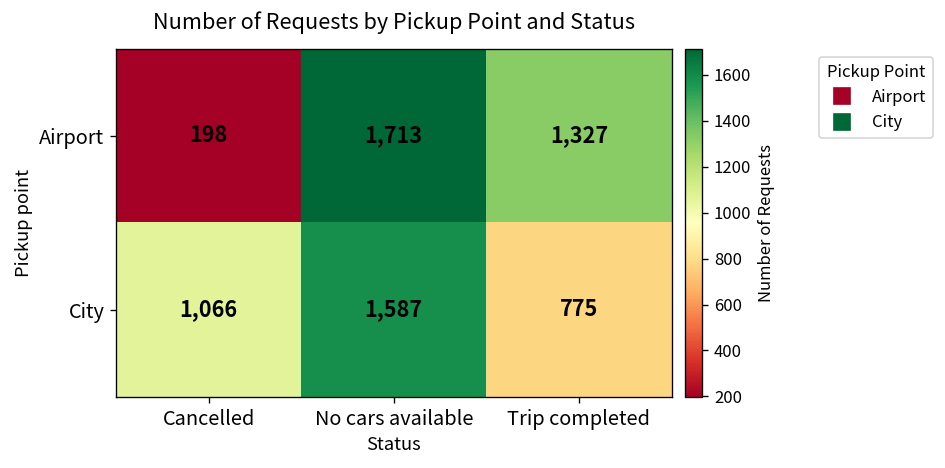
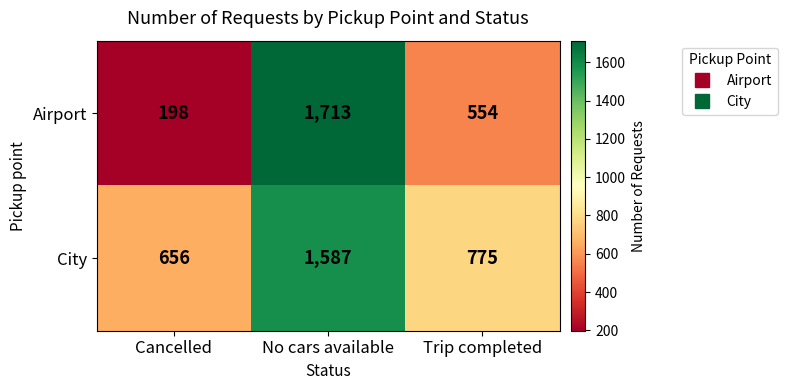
  {
    "Airport": {
      "Cancelled": "198",
      "No cars available": "1,713",
-     "Trip completed": "1,327"
+     "Trip completed": "554"
    },
    "City": {
-     "Cancelled": "1,066",
+     "Cancelled": "656",
      "No cars available": "1,587",
      "Trip completed": "775"
    }
  }
